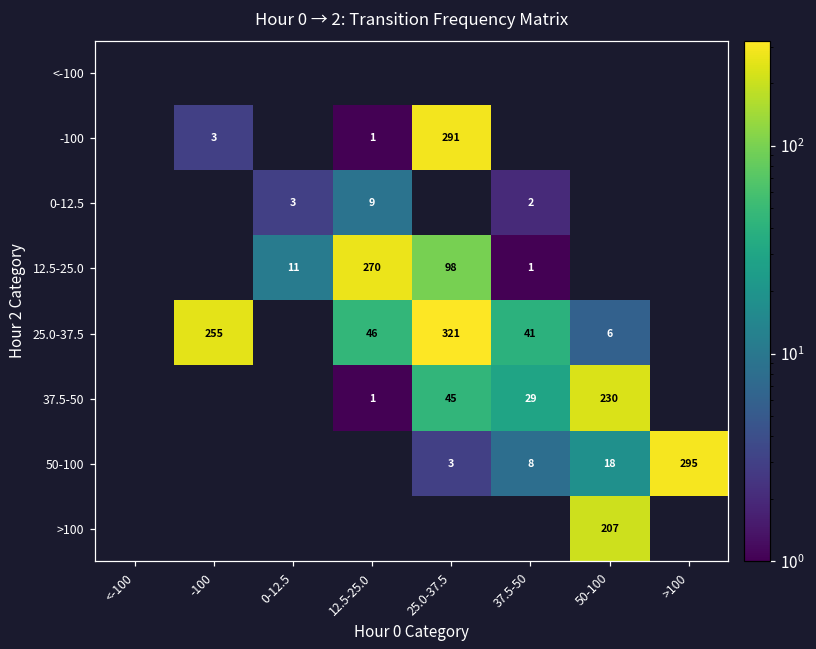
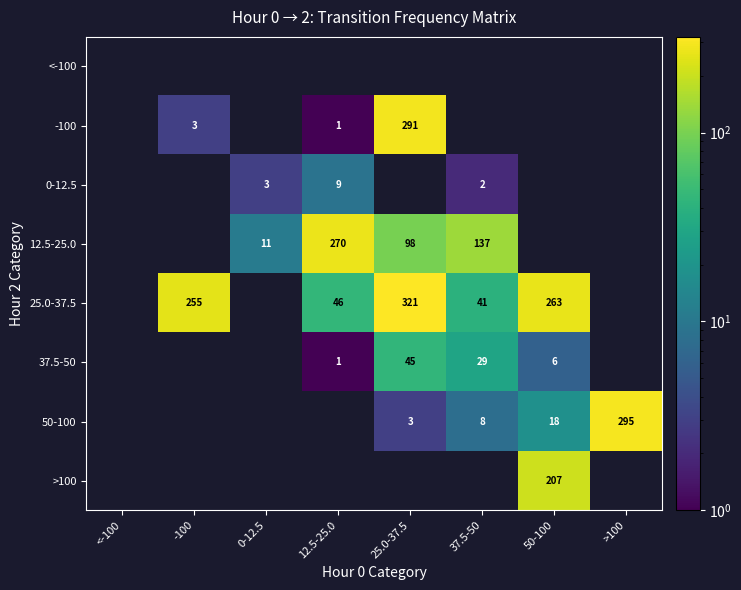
  {
    "-100": {
      "-100": 3,
      "12.5-25.0": 1,
      "25.0-37.5": 291
    },
    "0-12.5": {
      "0-12.5": 3,
      "12.5-25.0": 9,
      "37.5-50": 2
    },
    "12.5-25.0": {
      "0-12.5": 11,
      "12.5-25.0": 270,
      "25.0-37.5": 98,
-     "37.5-50": 1
+     "37.5-50": 137
    },
    "25.0-37.5": {
      "-100": 255,
      "12.5-25.0": 46,
      "25.0-37.5": 321,
      "37.5-50": 41,
-     "50-100": 6
+     "50-100": 263
    },
    "37.5-50": {
      "12.5-25.0": 1,
      "25.0-37.5": 45,
      "37.5-50": 29,
-     "50-100": 230
+     "50-100": 6
    },
    "50-100": {
      "25.0-37.5": 3,
      "37.5-50": 8,
      "50-100": 18,
      ">100": 295
    },
    ">100": {
      "50-100": 207
    }
  }
